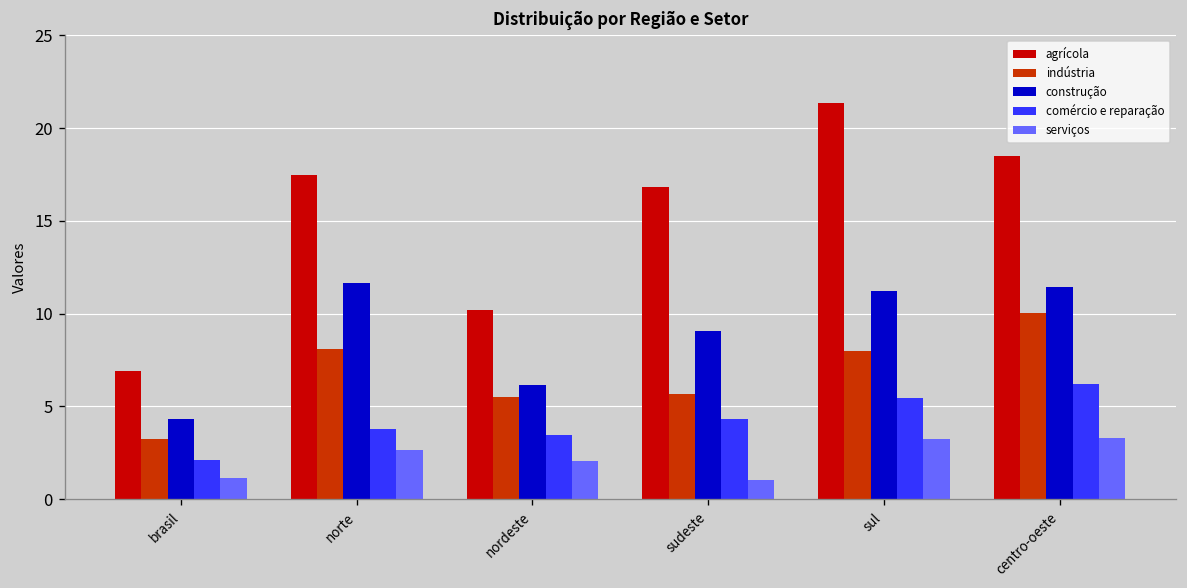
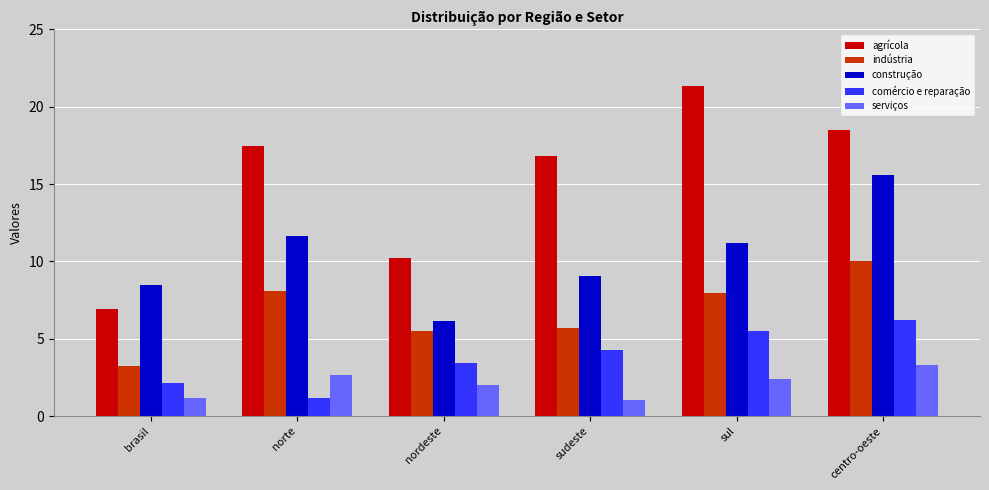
  {
    "construção": {
-     "brasil": 4.3,
+     "brasil": 8.5,
      "norte": 11.6,
      "nordeste": 6.2,
      "sudeste": 9.1,
      "sul": 11.2,
-     "centro-oeste": 11.4
+     "centro-oeste": 15.6
    },
    "comércio e reparação": {
      "brasil": 2.1,
-     "norte": 3.8,
+     "norte": 1.2,
      "nordeste": 3.5,
      "sudeste": 4.3,
      "sul": 5.5,
      "centro-oeste": 6.2
    },
    "serviços": {
      "brasil": 1.2,
      "norte": 2.7,
      "nordeste": 2.0,
      "sudeste": 1.1,
-     "sul": 3.2,
+     "sul": 2.4,
      "centro-oeste": 3.3
    }
  }
